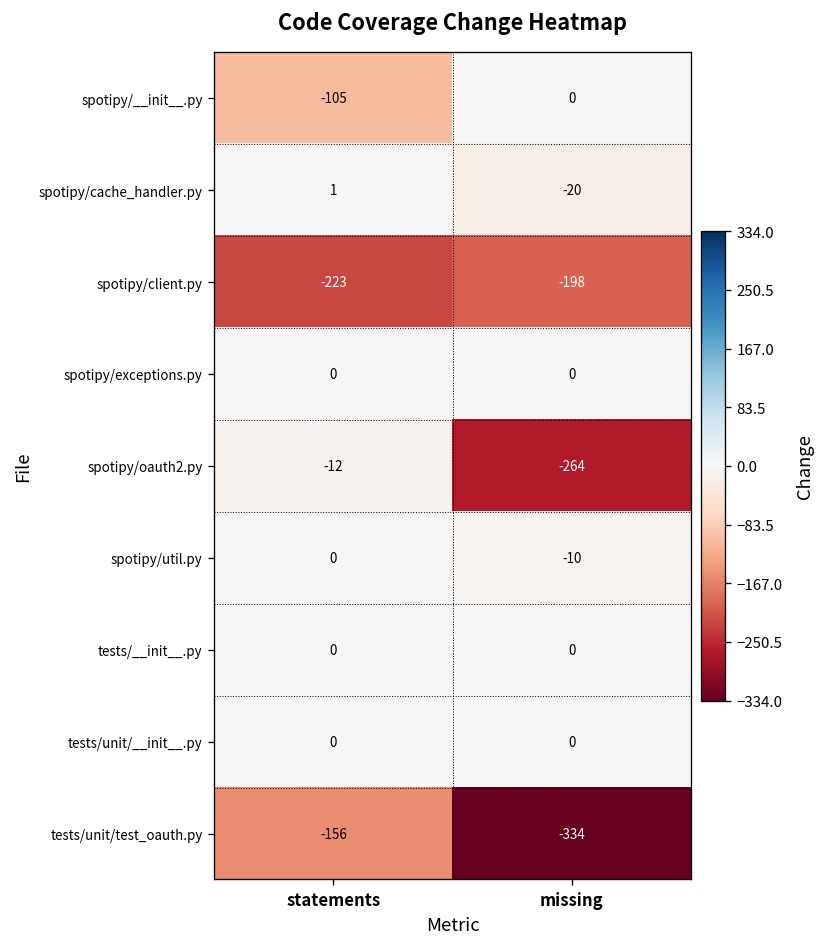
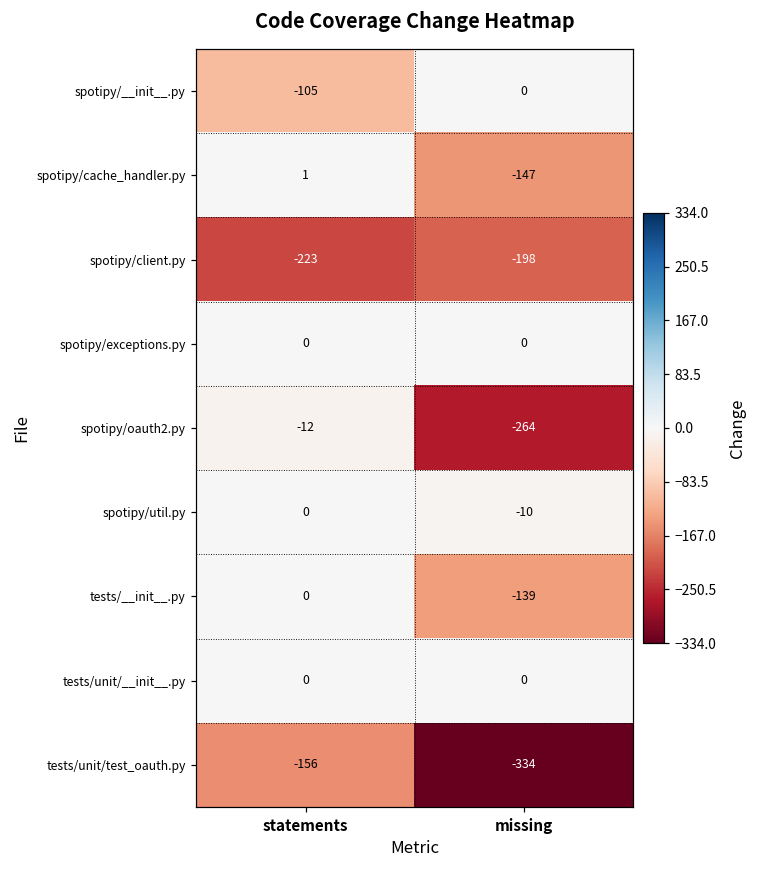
  {
    "spotipy/__init__.py": {
      "statements": -105,
      "missing": 0
    },
    "spotipy/cache_handler.py": {
      "statements": 1,
-     "missing": -20
+     "missing": -147
    },
    "spotipy/client.py": {
      "statements": -223,
      "missing": -198
    },
    "spotipy/exceptions.py": {
      "statements": 0,
      "missing": 0
    },
    "spotipy/oauth2.py": {
      "statements": -12,
      "missing": -264
    },
    "spotipy/util.py": {
      "statements": 0,
      "missing": -10
    },
    "tests/__init__.py": {
      "statements": 0,
-     "missing": 0
+     "missing": -139
    },
    "tests/unit/__init__.py": {
      "statements": 0,
      "missing": 0
    },
    "tests/unit/test_oauth.py": {
      "statements": -156,
      "missing": -334
    }
  }
